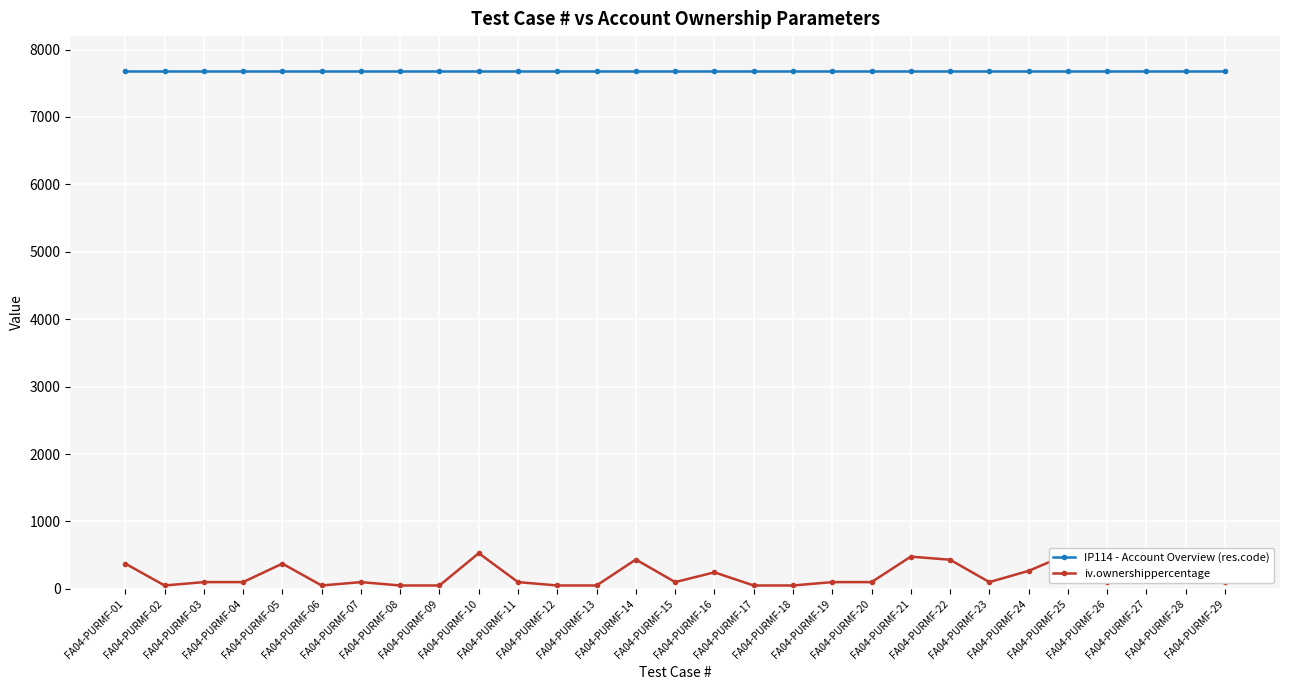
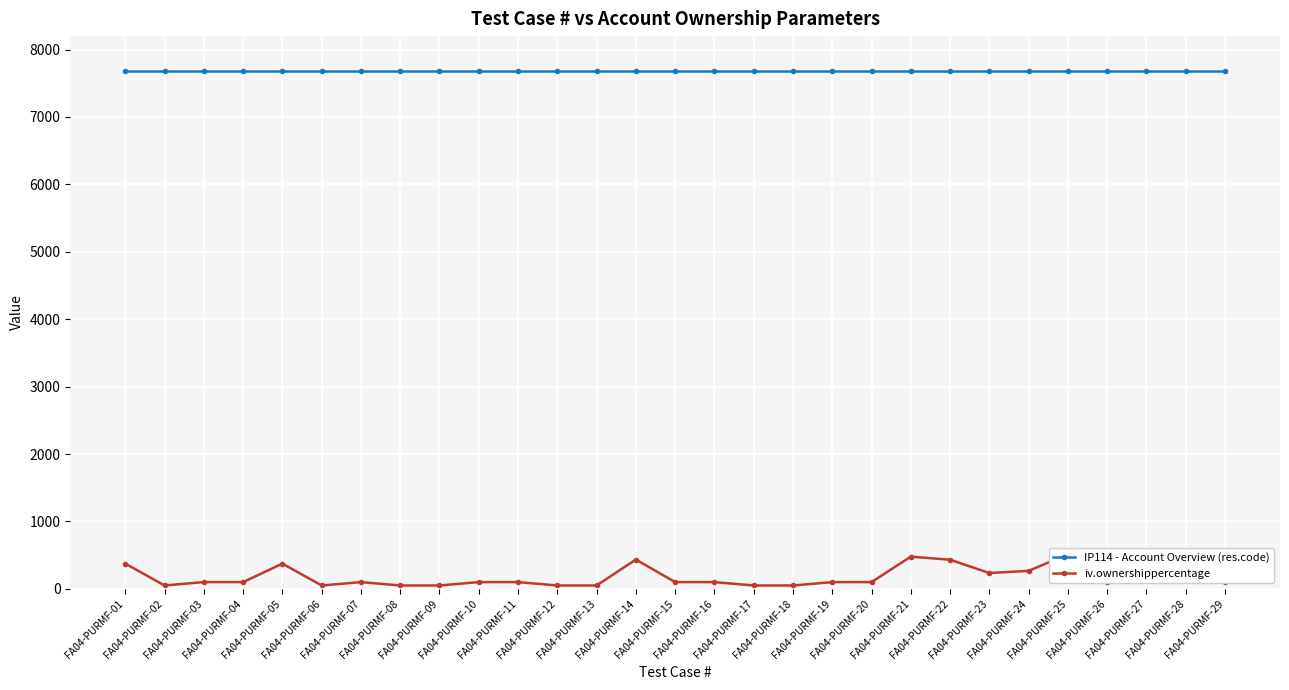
  {
    "IP114 - Account Overview (res.code)": {
      "FA04-PURMF-01": 7700,
      "FA04-PURMF-02": 7700,
      "FA04-PURMF-03": 7700,
      "FA04-PURMF-04": 7700,
      "FA04-PURMF-05": 7700,
      "FA04-PURMF-06": 7700,
      "FA04-PURMF-07": 7700,
      "FA04-PURMF-08": 7700,
      "FA04-PURMF-09": 7700,
      "FA04-PURMF-10": 7700,
      "FA04-PURMF-11": 7700,
      "FA04-PURMF-12": 7700,
      "FA04-PURMF-13": 7700,
      "FA04-PURMF-14": 7700,
      "FA04-PURMF-15": 7700,
      "FA04-PURMF-16": 7700,
      "FA04-PURMF-17": 7700,
      "FA04-PURMF-18": 7700,
      "FA04-PURMF-19": 7700,
      "FA04-PURMF-20": 7700,
      "FA04-PURMF-21": 7700,
      "FA04-PURMF-22": 7700,
      "FA04-PURMF-23": 7700,
      "FA04-PURMF-24": 7700,
      "FA04-PURMF-25": 7700,
      "FA04-PURMF-26": 7700,
      "FA04-PURMF-27": 7700,
      "FA04-PURMF-28": 7700,
      "FA04-PURMF-29": 7700
    },
    "iv.ownershippercentage": {
      "FA04-PURMF-01": 400,
      "FA04-PURMF-02": 100,
      "FA04-PURMF-03": 100,
      "FA04-PURMF-04": 100,
      "FA04-PURMF-05": 400,
      "FA04-PURMF-06": 100,
      "FA04-PURMF-07": 100,
      "FA04-PURMF-08": 100,
      "FA04-PURMF-09": 100,
-     "FA04-PURMF-10": 500,
+     "FA04-PURMF-10": 100,
      "FA04-PURMF-11": 100,
      "FA04-PURMF-12": 100,
      "FA04-PURMF-13": 100,
      "FA04-PURMF-14": 400,
      "FA04-PURMF-15": 100,
-     "FA04-PURMF-16": 200,
+     "FA04-PURMF-16": 100,
      "FA04-PURMF-17": 100,
      "FA04-PURMF-18": 100,
      "FA04-PURMF-19": 100,
      "FA04-PURMF-20": 100,
      "FA04-PURMF-21": 500,
      "FA04-PURMF-22": 400,
-     "FA04-PURMF-23": 100,
+     "FA04-PURMF-23": 200,
      "FA04-PURMF-24": 300
    }
  }
